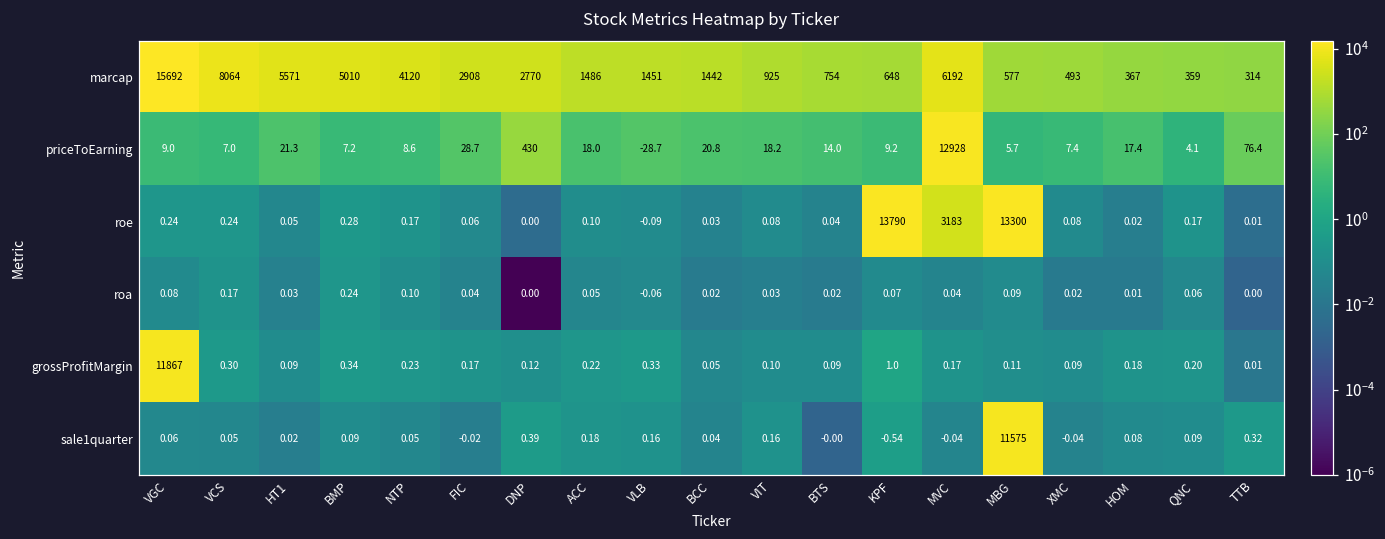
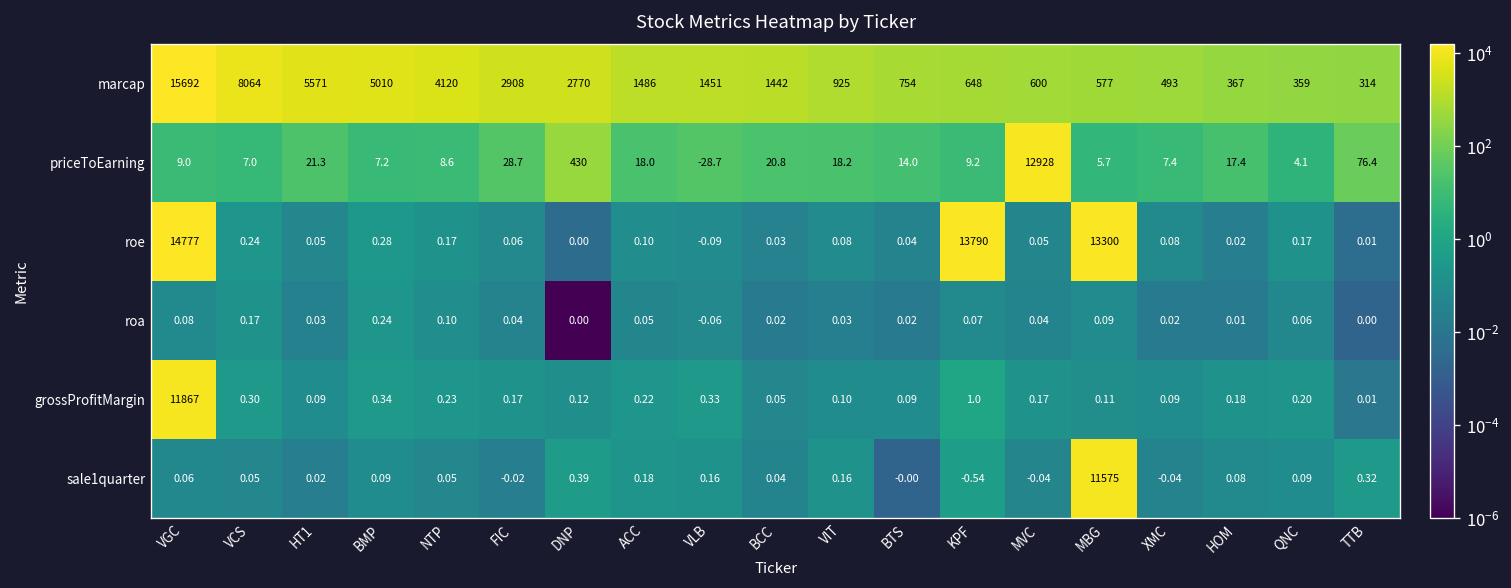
  {
    "marcap": {
      "VGC": 15692,
      "VCS": 8064,
      "HT1": 5571,
      "BMP": 5010,
      "NTP": 4120,
      "FIC": 2908,
      "DNP": 2770,
      "ACC": 1486,
      "VLB": 1451,
      "BCC": 1442,
      "VIT": 925,
      "BTS": 754,
      "KPF": 648,
-     "MVC": 6192,
+     "MVC": 600,
      "MBG": 577,
      "XMC": 493,
      "HOM": 367,
      "QNC": 359,
      "TTB": 314
    },
    "priceToEarning": {
      "VGC": 9.0,
      "VCS": 7.0,
      "HT1": 21.3,
      "BMP": 7.2,
      "NTP": 8.6,
      "FIC": 28.7,
      "DNP": 430,
      "ACC": 18.0,
      "VLB": -28.7,
      "BCC": 20.8,
      "VIT": 18.2,
      "BTS": 14.0,
      "KPF": 9.2,
      "MVC": 12928,
      "MBG": 5.7,
      "XMC": 7.4,
      "HOM": 17.4,
      "QNC": 4.1,
      "TTB": 76.4
    },
    "roe": {
-     "VGC": 0.24,
+     "VGC": 14777,
      "VCS": 0.24,
      "HT1": 0.05,
      "BMP": 0.28,
      "NTP": 0.17,
      "FIC": 0.06,
      "DNP": 0.00,
      "ACC": 0.10,
      "VLB": -0.09,
      "BCC": 0.03,
      "VIT": 0.08,
      "BTS": 0.04,
      "KPF": 13790,
-     "MVC": 3183,
+     "MVC": 0.05,
      "MBG": 13300,
      "XMC": 0.08,
      "HOM": 0.02,
      "QNC": 0.17,
      "TTB": 0.01
    },
    "roa": {
      "VGC": 0.08,
      "VCS": 0.17,
      "HT1": 0.03,
      "BMP": 0.24,
      "NTP": 0.10,
      "FIC": 0.04,
      "DNP": 0.00,
      "ACC": 0.05,
      "VLB": -0.06,
      "BCC": 0.02,
      "VIT": 0.03,
      "BTS": 0.02,
      "KPF": 0.07,
      "MVC": 0.04,
      "MBG": 0.09,
      "XMC": 0.02,
      "HOM": 0.01,
      "QNC": 0.06,
      "TTB": 0.00
    },
    "grossProfitMargin": {
      "VGC": 11867,
      "VCS": 0.30,
      "HT1": 0.09,
      "BMP": 0.34,
      "NTP": 0.23,
      "FIC": 0.17,
      "DNP": 0.12,
      "ACC": 0.22,
      "VLB": 0.33,
      "BCC": 0.05,
      "VIT": 0.10,
      "BTS": 0.09,
      "KPF": 1.0,
      "MVC": 0.17,
      "MBG": 0.11,
      "XMC": 0.09,
      "HOM": 0.18,
      "QNC": 0.20,
      "TTB": 0.01
    },
    "sale1quarter": {
      "VGC": 0.06,
      "VCS": 0.05,
      "HT1": 0.02,
      "BMP": 0.09,
      "NTP": 0.05,
      "FIC": -0.02,
      "DNP": 0.39,
      "ACC": 0.18,
      "VLB": 0.16,
      "BCC": 0.04,
      "VIT": 0.16,
      "BTS": -0.00,
      "KPF": -0.54,
      "MVC": -0.04,
      "MBG": 11575,
      "XMC": -0.04,
      "HOM": 0.08,
      "QNC": 0.09,
      "TTB": 0.32
    }
  }
